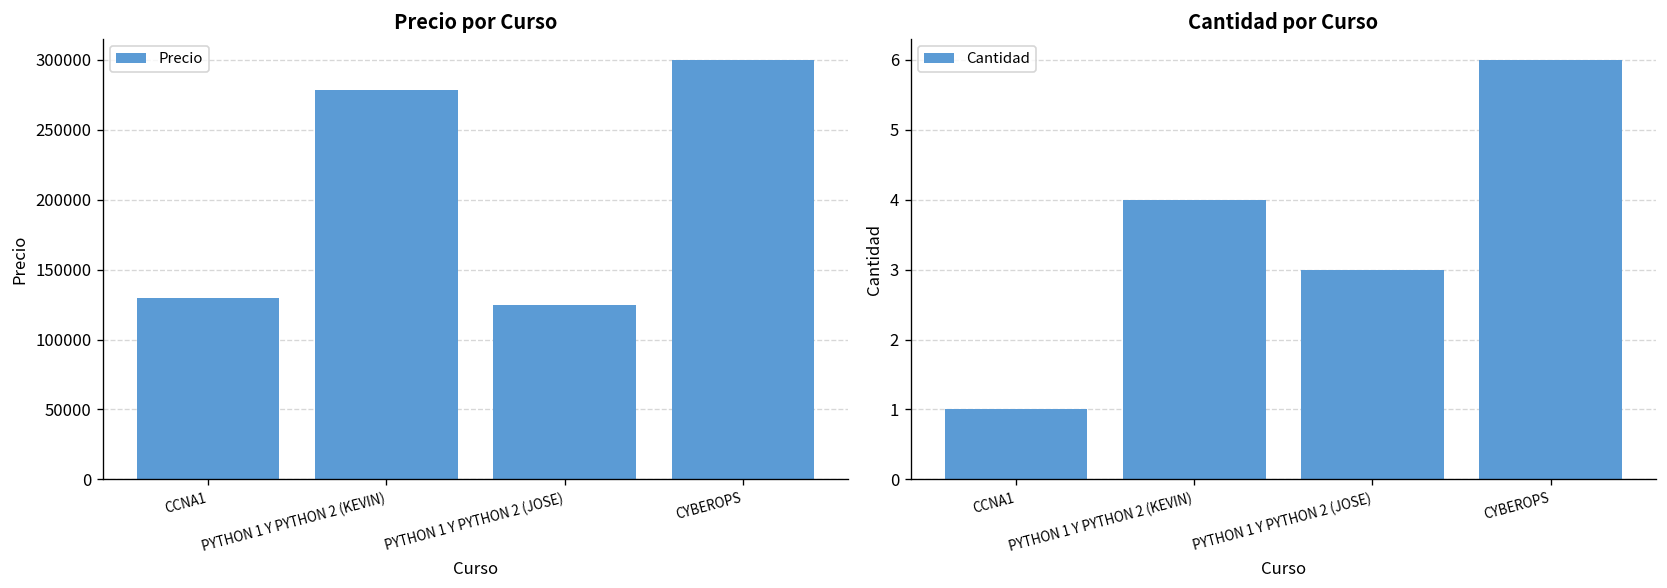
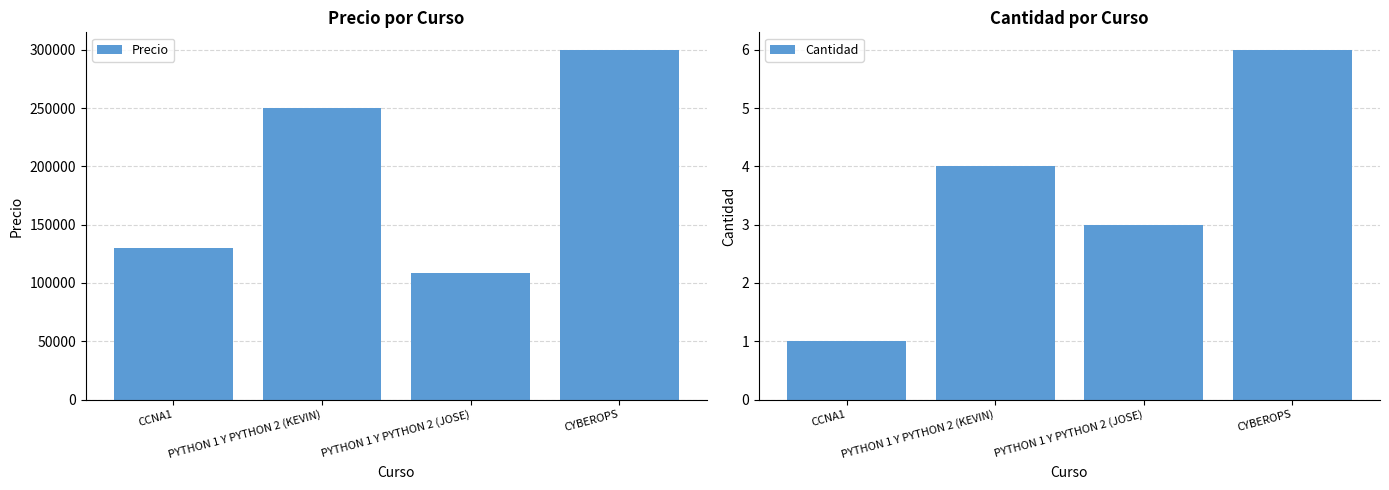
  {
    "Precio por Curso": {
      "CCNA1": 130000,
-     "PYTHON 1 Y PYTHON 2 (KEVIN)": 279000,
-     "PYTHON 1 Y PYTHON 2 (JOSE)": 125000,
+     "PYTHON 1 Y PYTHON 2 (KEVIN)": 250000,
+     "PYTHON 1 Y PYTHON 2 (JOSE)": 108000,
      "CYBEROPS": 300000
    },
    "Cantidad por Curso": {
      "CCNA1": 1.0,
      "PYTHON 1 Y PYTHON 2 (KEVIN)": 4.0,
      "PYTHON 1 Y PYTHON 2 (JOSE)": 3.0,
      "CYBEROPS": 6.0
    }
  }
